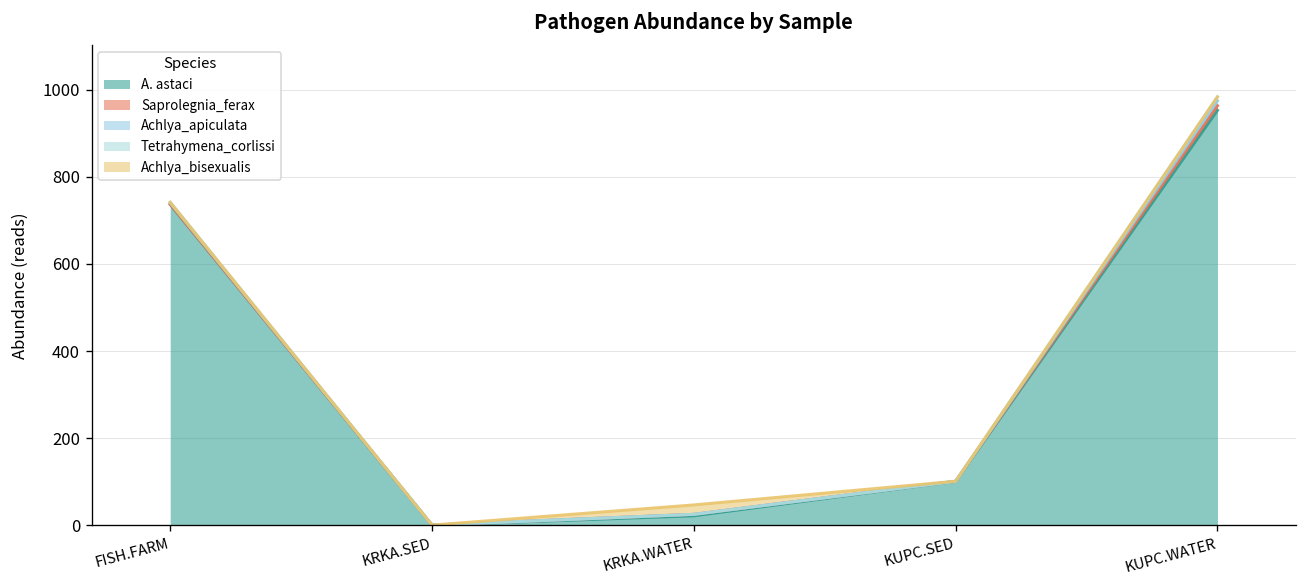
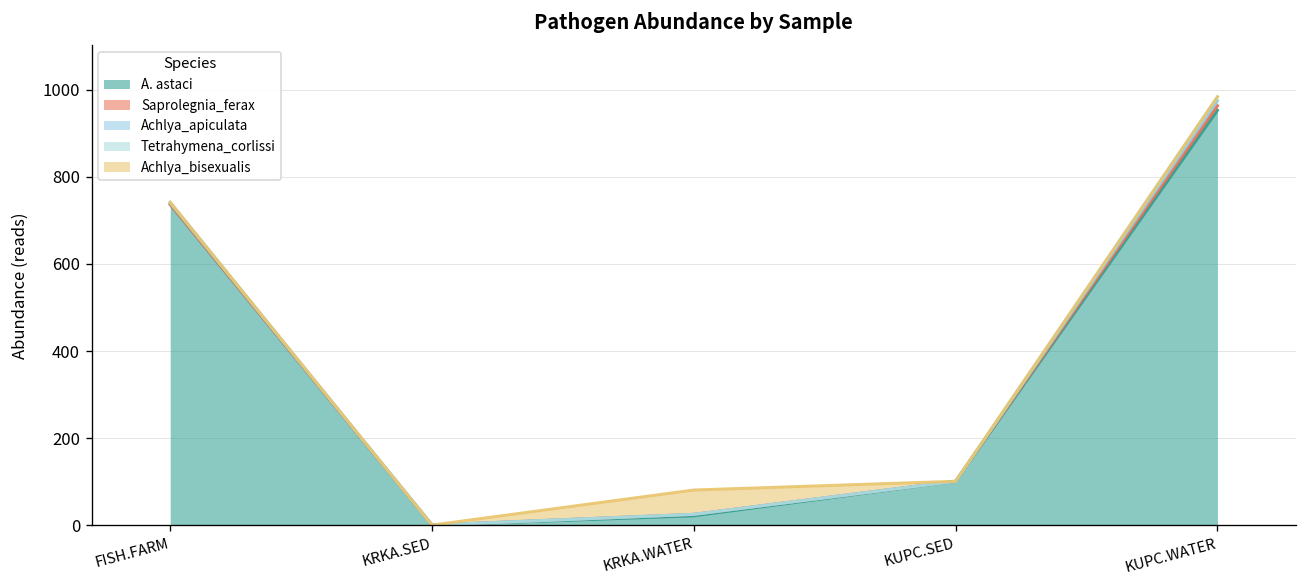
  {
    "A. astaci": {
      "KUPC.WATER": 950
    },
    "Saprolegnia_ferax": {
      "KUPC.WATER": 10
    },
    "Achlya_bisexualis": {
-     "KRKA.WATER": 20
+     "KRKA.WATER": 60
    }
  }
